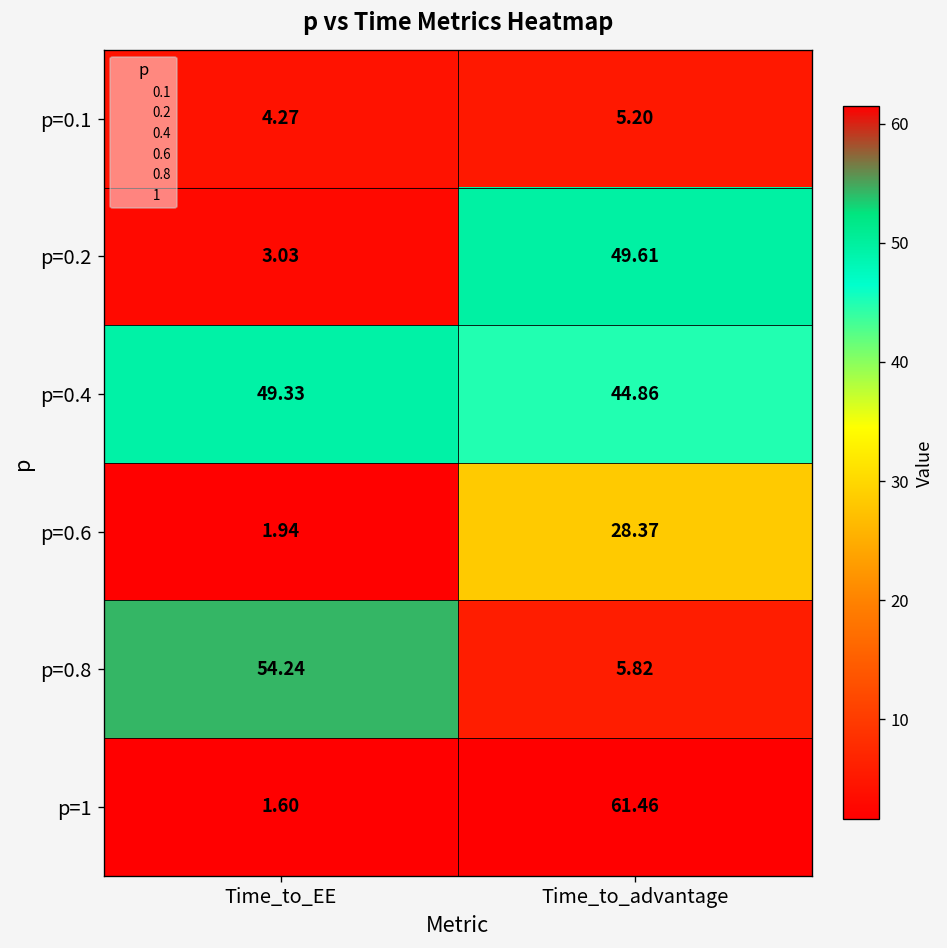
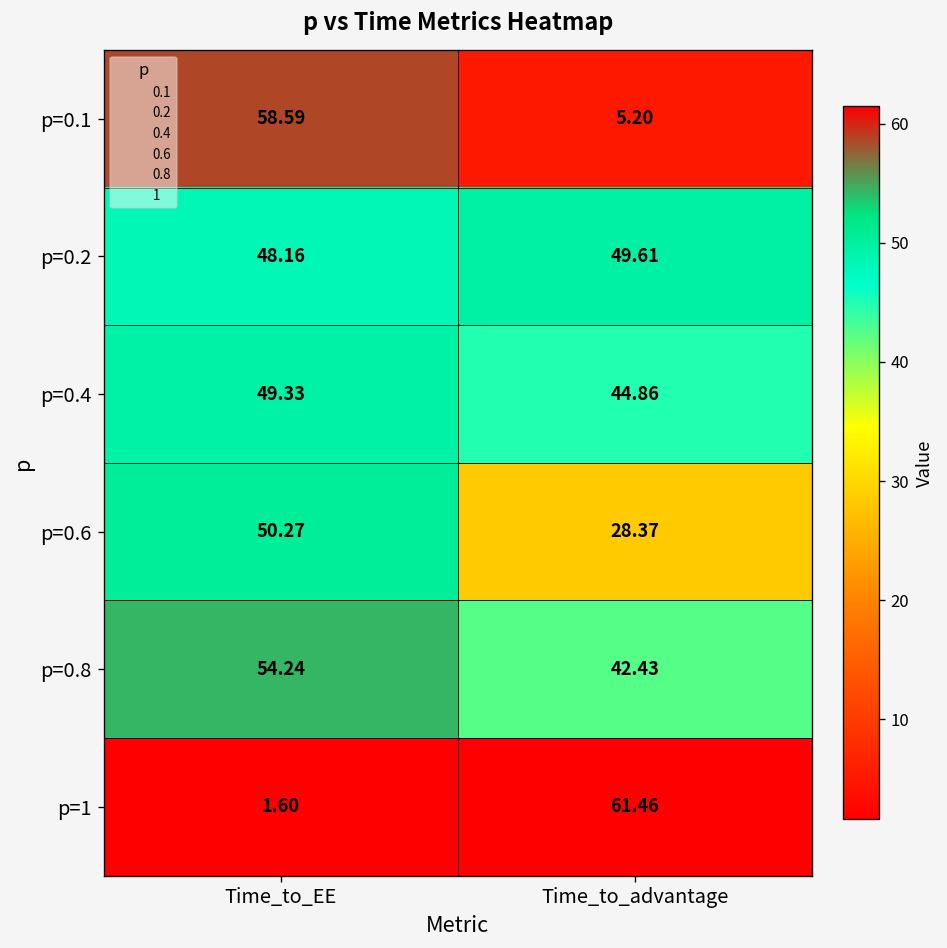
  {
    "p=0.1": {
-     "Time_to_EE": 4.27,
+     "Time_to_EE": 58.59,
      "Time_to_advantage": 5.20
    },
    "p=0.2": {
-     "Time_to_EE": 3.03,
+     "Time_to_EE": 48.16,
      "Time_to_advantage": 49.61
    },
    "p=0.4": {
      "Time_to_EE": 49.33,
      "Time_to_advantage": 44.86
    },
    "p=0.6": {
-     "Time_to_EE": 1.94,
+     "Time_to_EE": 50.27,
      "Time_to_advantage": 28.37
    },
    "p=0.8": {
      "Time_to_EE": 54.24,
-     "Time_to_advantage": 5.82
+     "Time_to_advantage": 42.43
    },
    "p=1": {
      "Time_to_EE": 1.60,
      "Time_to_advantage": 61.46
    }
  }
